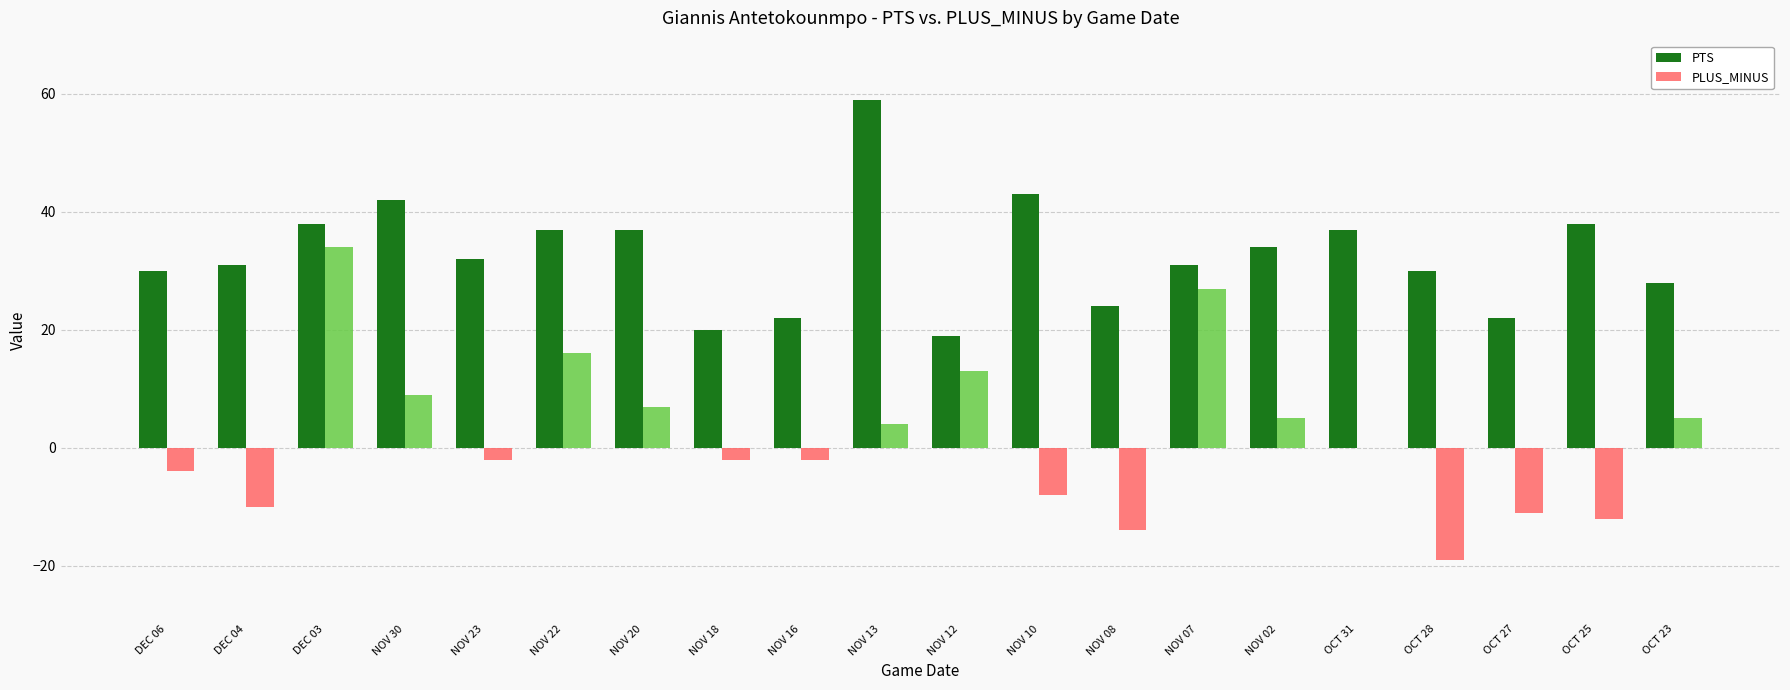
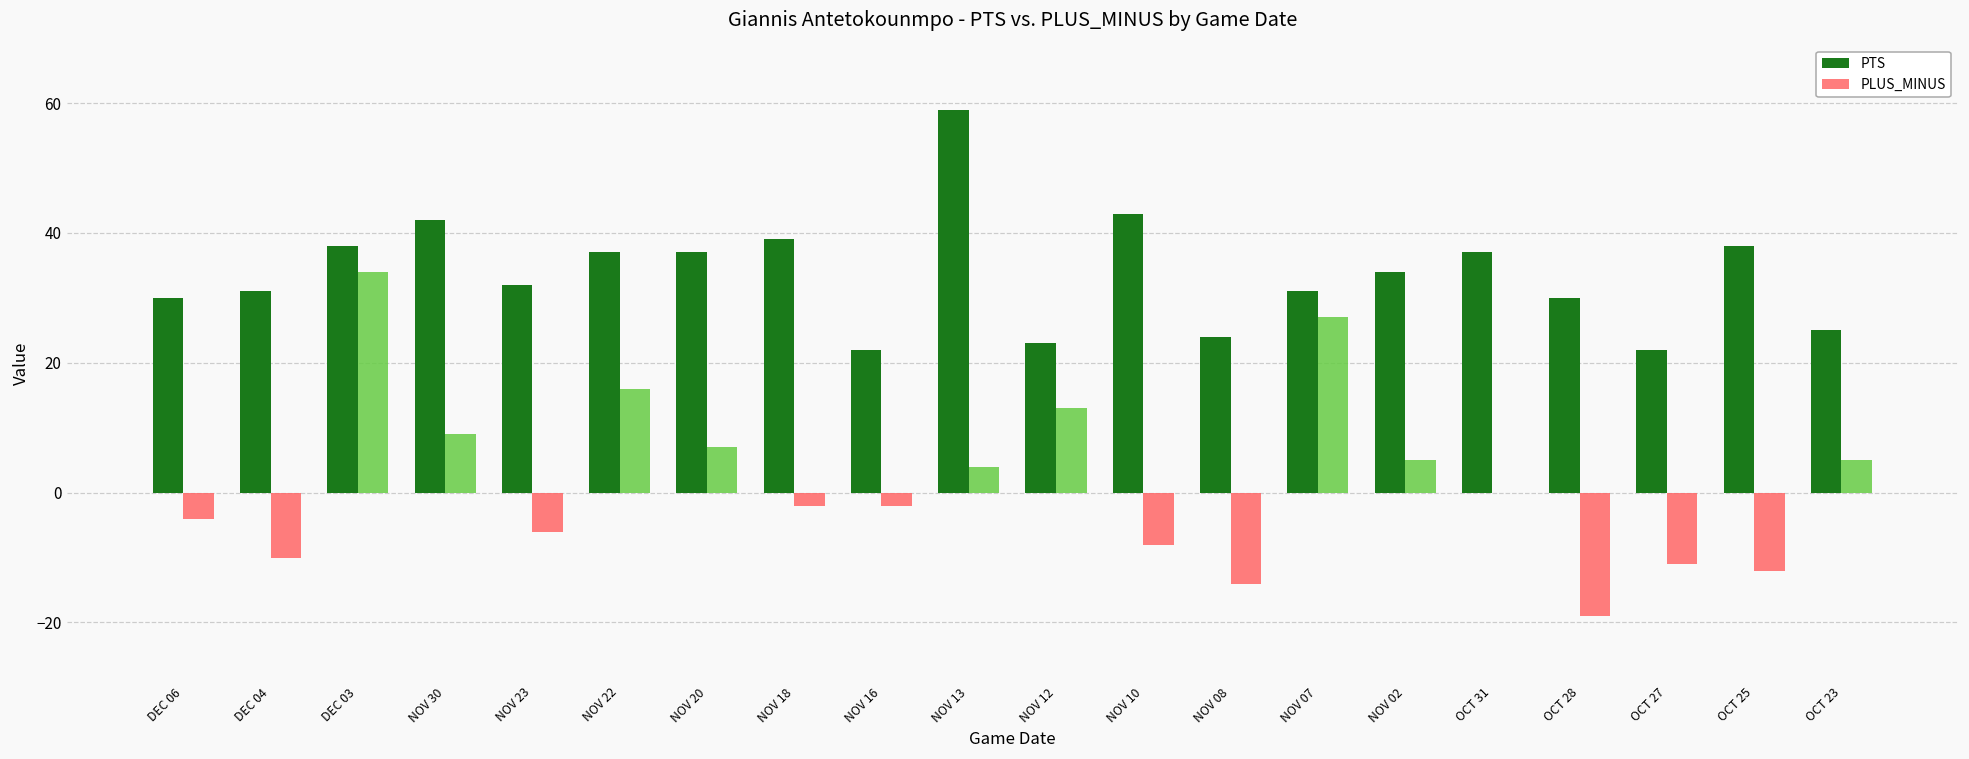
  {
    "PTS": {
      "DEC 06": 30,
      "DEC 04": 31,
      "DEC 03": 38,
      "NOV 30": 42,
      "NOV 23": 32,
      "NOV 22": 37,
      "NOV 20": 37,
-     "NOV 18": 20,
+     "NOV 18": 39,
      "NOV 16": 22,
      "NOV 13": 59,
-     "NOV 12": 19,
+     "NOV 12": 23,
      "NOV 10": 43,
      "NOV 08": 24,
      "NOV 07": 31,
      "NOV 02": 34,
      "OCT 31": 37,
      "OCT 28": 30,
      "OCT 27": 22,
      "OCT 25": 38,
-     "OCT 23": 28
+     "OCT 23": 25
    },
    "PLUS_MINUS": {
      "DEC 06": -4,
      "DEC 04": -10,
      "DEC 03": 34,
      "NOV 30": 9,
-     "NOV 23": -2,
+     "NOV 23": -6,
      "NOV 22": 16,
      "NOV 20": 7,
      "NOV 18": -2,
      "NOV 16": -2,
      "NOV 13": 4,
      "NOV 12": 13,
      "NOV 10": -8,
      "NOV 08": -14,
      "NOV 07": 27,
      "NOV 02": 5,
      "OCT 31": 0,
      "OCT 28": -19,
      "OCT 27": -11,
      "OCT 25": -12,
      "OCT 23": 5
    }
  }
